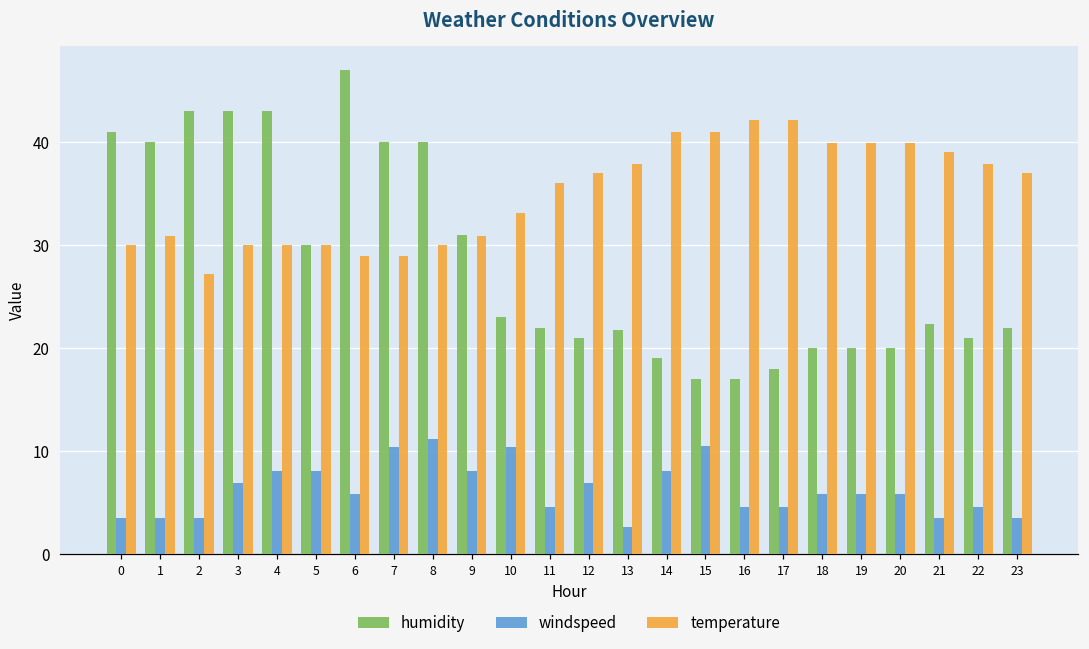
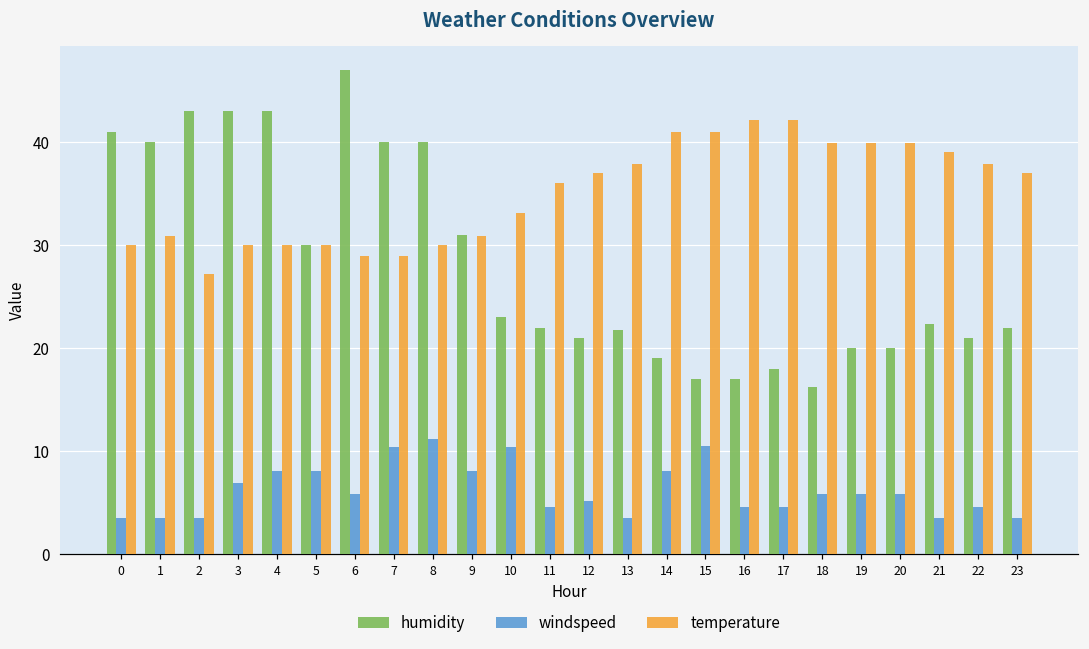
  {
    "humidity": {
      "0": 41,
      "1": 40,
      "2": 43,
      "3": 43,
      "4": 43,
      "5": 30,
      "6": 47,
      "7": 40,
      "8": 40,
      "9": 31,
      "10": 23,
      "11": 22,
      "12": 21,
      "13": 22,
      "14": 19,
      "15": 17,
      "16": 17,
      "17": 18,
-     "18": 20,
+     "18": 16,
      "19": 20,
      "20": 20,
      "21": 22,
      "22": 21,
      "23": 22
    },
    "windspeed": {
      "0": 4,
      "1": 4,
      "2": 4,
      "3": 7,
      "4": 8,
      "5": 8,
      "6": 6,
      "7": 10,
      "8": 11,
      "9": 8,
      "10": 10,
      "11": 5,
-     "12": 7,
-     "13": 3,
+     "12": 5,
+     "13": 4,
      "14": 8,
      "15": 11,
      "16": 5,
      "17": 5,
      "18": 6,
      "19": 6,
      "20": 6,
      "21": 4,
      "22": 5,
      "23": 4
    },
    "temperature": {
      "0": 30,
      "1": 31,
      "2": 27,
      "3": 30,
      "4": 30,
      "5": 30,
      "6": 29,
      "7": 29,
      "8": 30,
      "9": 31,
      "10": 33,
      "11": 36,
      "12": 37,
      "13": 38,
      "14": 41,
      "15": 41,
      "16": 42,
      "17": 42,
      "18": 40,
      "19": 40,
      "20": 40,
      "21": 39,
      "22": 38,
      "23": 37
    }
  }
